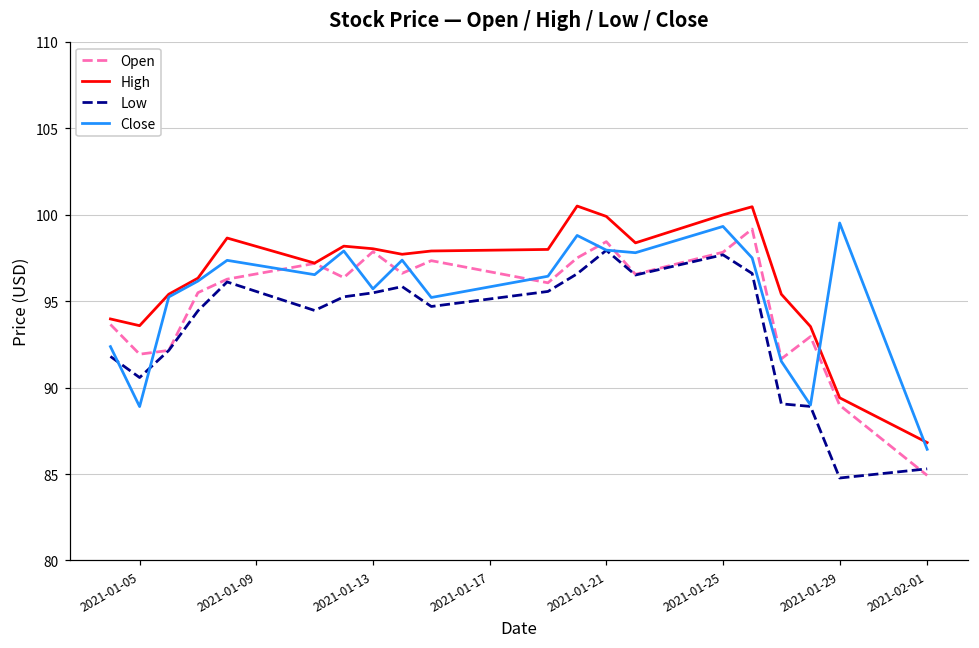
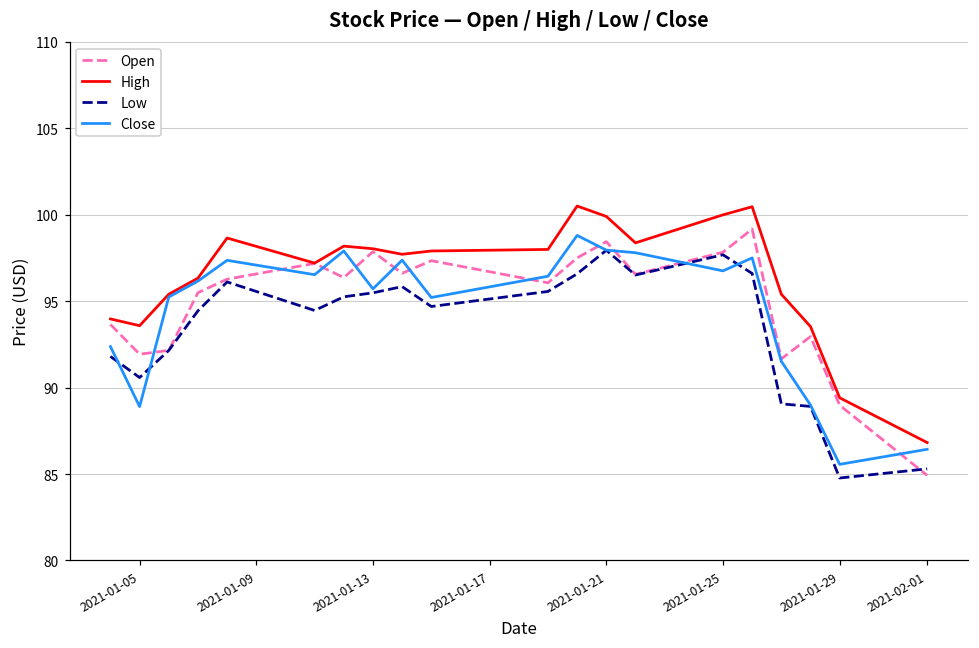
  {
    "Open": {
      "2021-01-05": 91.9,
      "2021-01-13": 97.9,
      "2021-01-21": 98.4,
      "2021-01-29": 89.0,
      "2021-02-01": 84.9
    },
    "High": {
      "2021-01-05": 93.6,
      "2021-01-13": 98.0,
      "2021-01-21": 99.9,
      "2021-01-25": 100.0,
      "2021-01-29": 89.4,
      "2021-02-01": 86.8
    },
    "Low": {
      "2021-01-05": 90.6,
      "2021-01-13": 95.5,
      "2021-01-29": 84.8,
      "2021-02-01": 85.3
    },
    "Close": {
      "2021-01-05": 88.9,
      "2021-01-13": 95.7,
-     "2021-01-25": 99.3,
-     "2021-01-29": 99.5,
+     "2021-01-25": 96.8,
+     "2021-01-29": 85.6,
      "2021-02-01": 86.4
    }
  }
